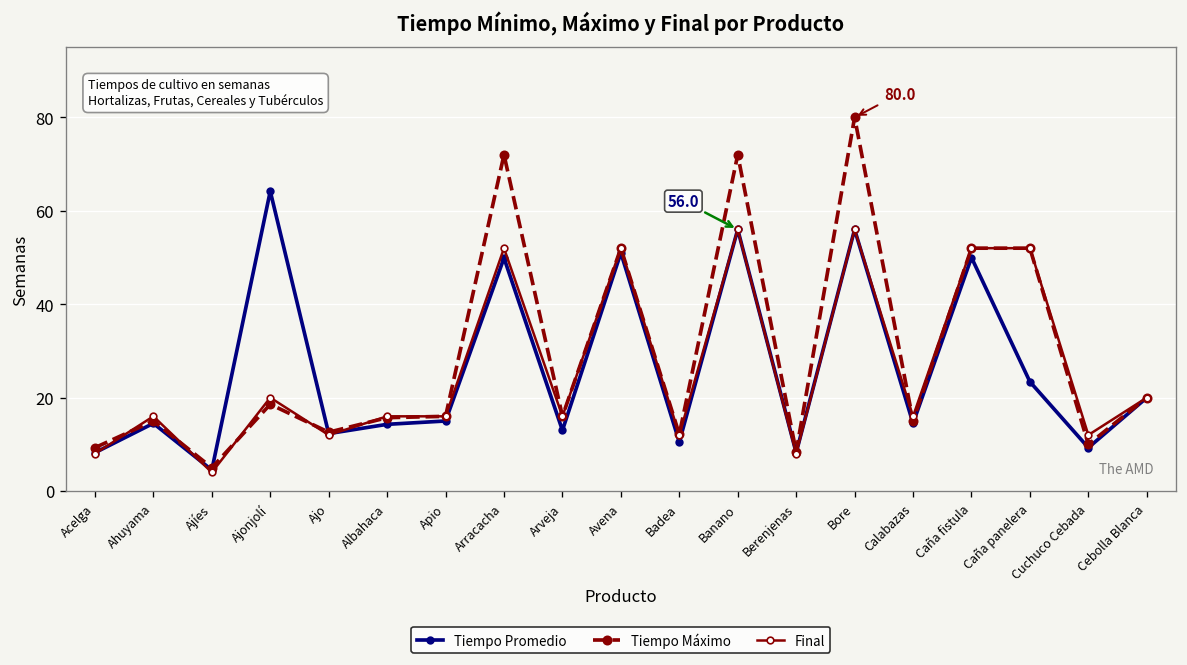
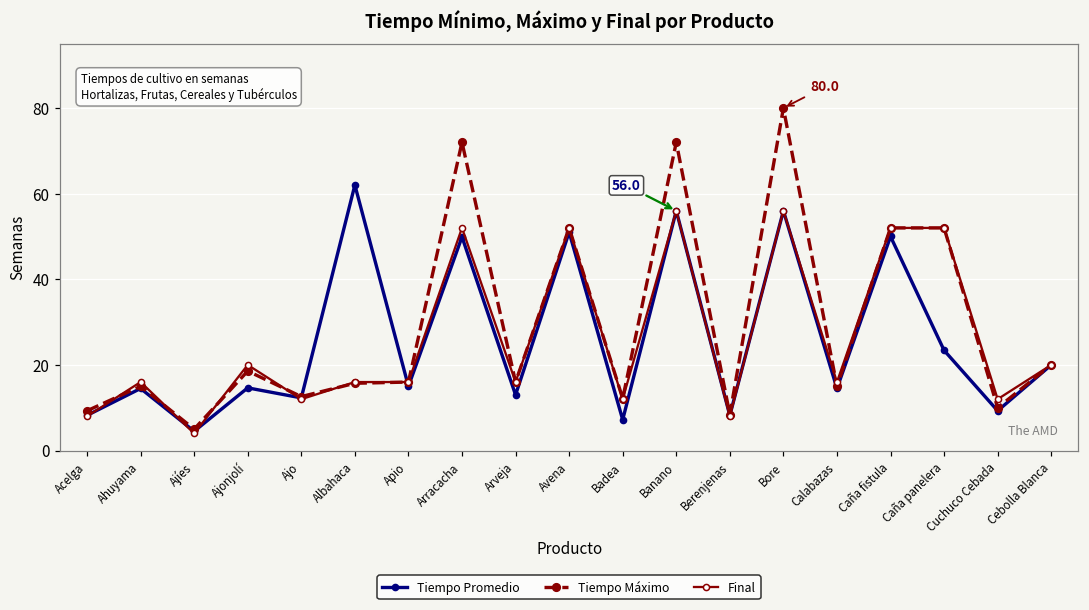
  {
    "Tiempo Promedio": {
-     "Ajonjolí": 64,
-     "Albahaca": 14,
+     "Ajonjolí": 15,
+     "Albahaca": 62,
      "Apio": 15,
      "Arracacha": 50,
      "Arveja": 13,
      "Avena": 51,
-     "Badea": 11,
+     "Badea": 7,
      "Caña fistula": 50,
      "Caña panelera": 23,
      "Cuchuco Cebada": 9
    }
  }
